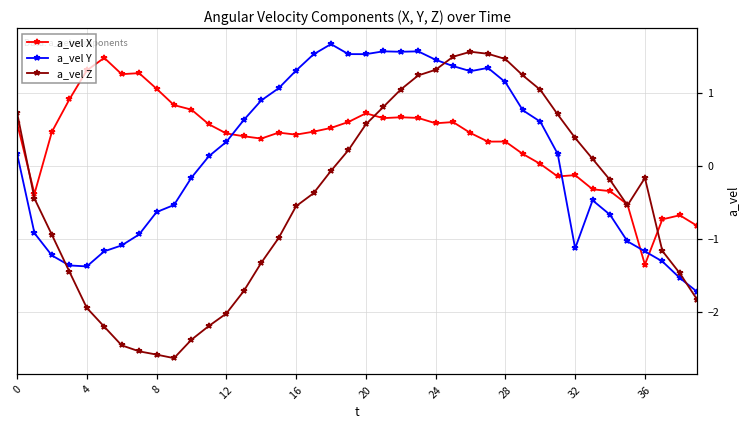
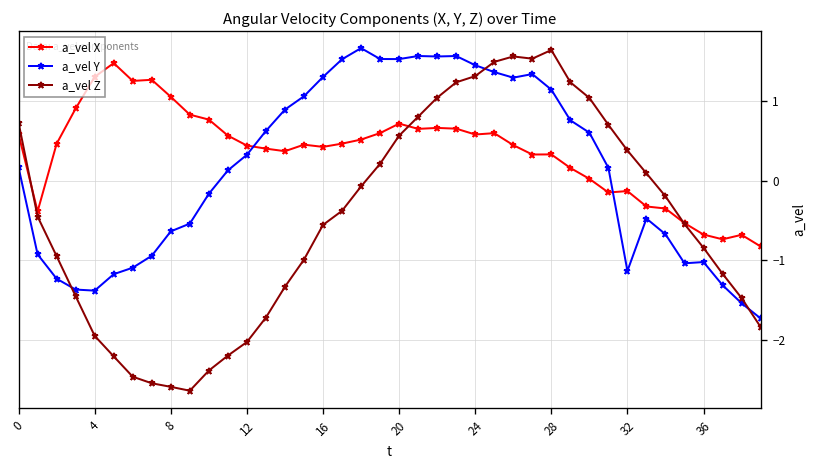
  {
    "a_vel X": {
      "0": 0.6,
      "8": 1.1,
      "12": 0.4,
      "16": 0.4,
      "20": 0.7,
      "24": 0.6,
      "28": 0.3,
      "32": -0.1,
-     "36": -1.4
+     "36": -0.7
    },
    "a_vel Y": {
      "0": 0.2,
      "4": -1.4,
      "8": -0.6,
      "12": 0.3,
      "16": 1.3,
      "20": 1.5,
      "24": 1.5,
      "28": 1.1,
      "32": -1.1,
-     "36": -1.2
+     "36": -1.0
    },
    "a_vel Z": {
      "0": 0.7,
      "4": -1.9,
      "8": -2.6,
      "12": -2.0,
      "16": -0.6,
      "20": 0.6,
      "24": 1.3,
-     "28": 1.5,
+     "28": 1.6,
      "32": 0.4,
-     "36": -0.2
+     "36": -0.8
    }
  }
